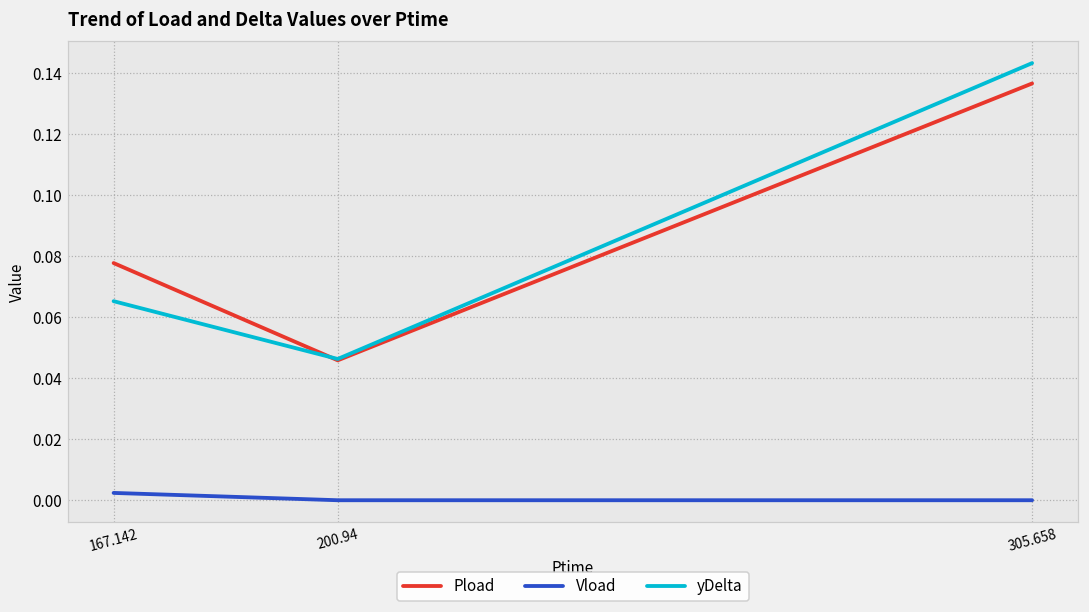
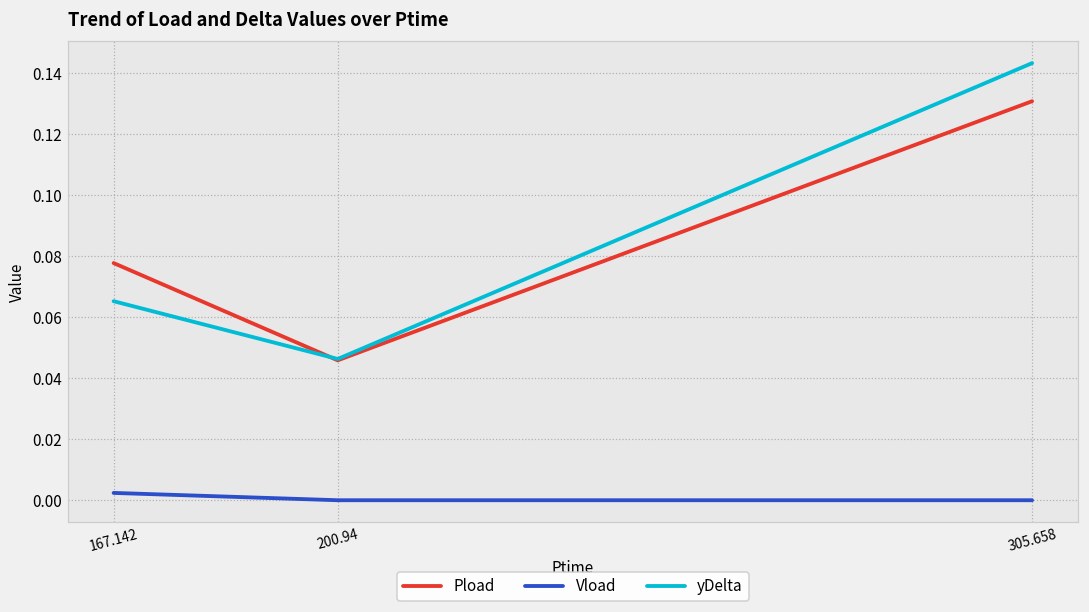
  {
    "Pload": {
      "167.142": 0.078,
-     "305.658": 0.137
+     "305.658": 0.131
    },
    "Vload": {
      "167.142": 0.002,
      "200.94": 0.000,
      "305.658": 0.000
    },
    "yDelta": {
      "167.142": 0.065,
      "305.658": 0.143
    }
  }
